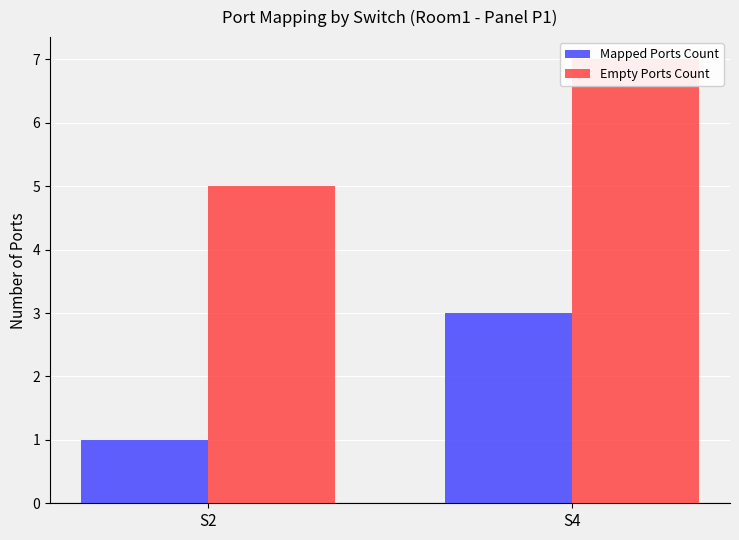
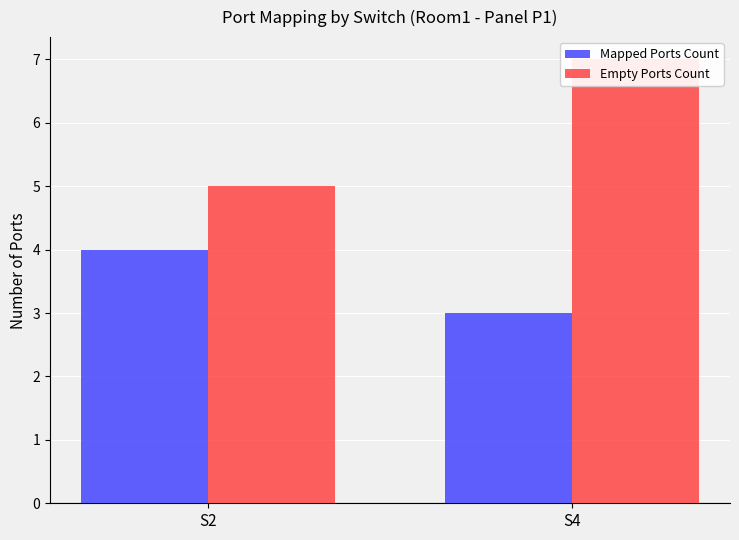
  {
    "Mapped Ports Count": {
-     "S2": 1,
+     "S2": 4,
      "S4": 3
    },
    "Empty Ports Count": {
      "S2": 5
    }
  }
